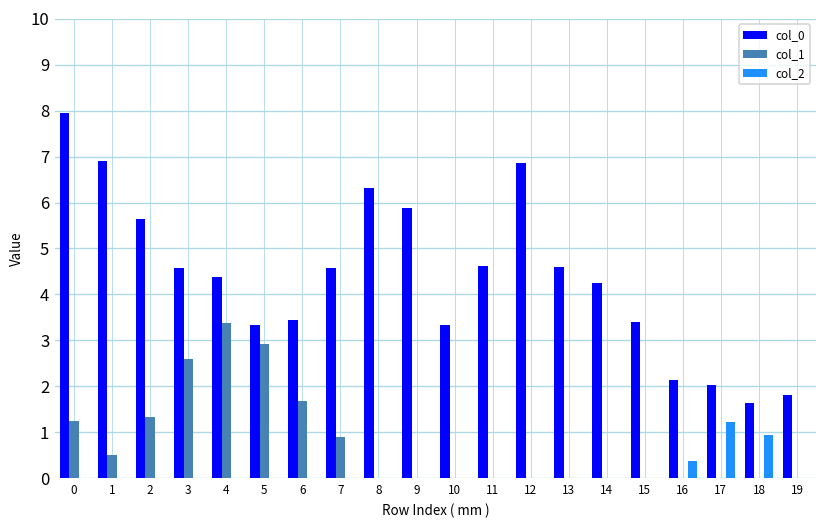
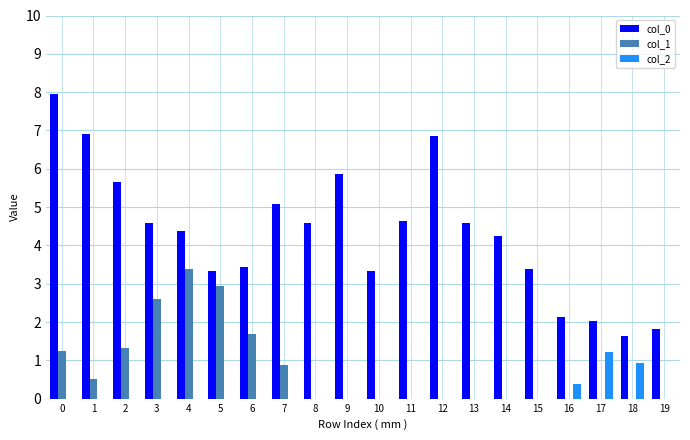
  {
    "col_0": {
      "0": 7.9,
      "1": 6.9,
      "2": 5.6,
      "3": 4.6,
      "4": 4.4,
      "5": 3.3,
      "6": 3.4,
-     "7": 4.6,
-     "8": 6.3,
+     "7": 5.1,
+     "8": 4.6,
      "9": 5.9,
      "10": 3.3,
      "11": 4.6,
      "12": 6.9,
      "13": 4.6,
      "14": 4.3,
      "15": 3.4,
      "16": 2.1,
      "17": 2.0,
      "18": 1.6,
      "19": 1.8
    },
    "col_1": {
      "0": 1.3,
      "1": 0.5,
      "2": 1.3,
      "3": 2.6,
      "4": 3.4,
      "5": 2.9,
      "6": 1.7,
      "7": 0.9,
      "8": 0.0,
      "9": 0.0,
      "10": 0.0,
      "11": 0.0,
      "12": 0.0,
      "13": 0.0,
      "14": 0.0,
      "15": 0.0,
      "16": 0.0,
      "17": 0.0,
      "18": 0.0,
      "19": 0.0
    },
    "col_2": {
      "0": 0.0,
      "1": 0.0,
      "2": 0.0,
      "3": 0.0,
      "4": 0.0,
      "5": 0.0,
      "6": 0.0,
      "7": 0.0,
      "8": 0.0,
      "9": 0.0,
      "10": 0.0,
      "11": 0.0,
      "12": 0.0,
      "13": 0.0,
      "14": 0.0,
      "15": 0.0,
      "16": 0.4,
      "17": 1.2,
      "18": 0.9,
      "19": 0.0
    }
  }
